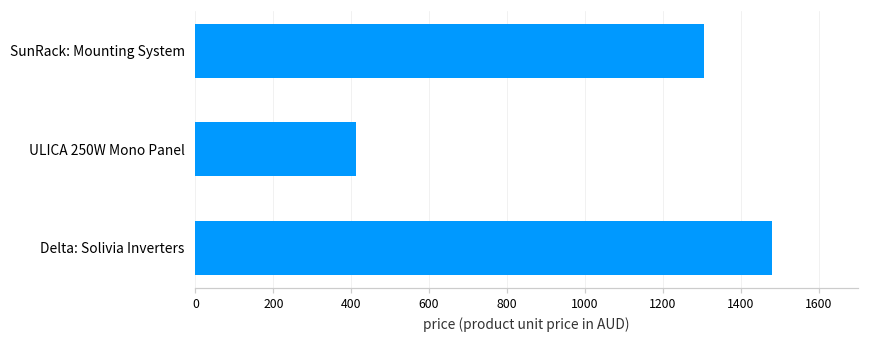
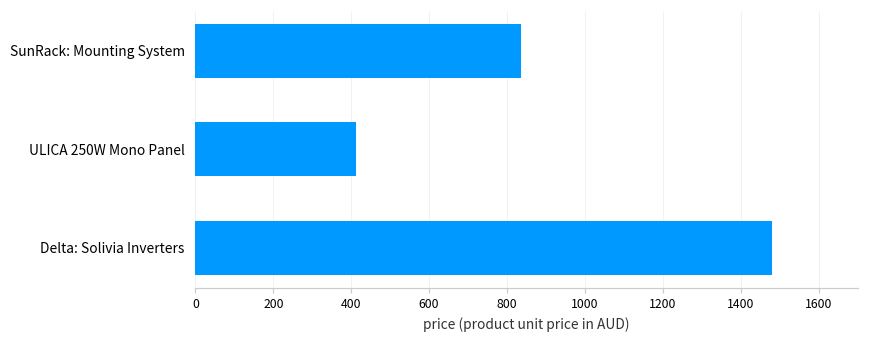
  {
-   "SunRack: Mounting System": 1310,
+   "SunRack: Mounting System": 840,
    "ULICA 250W Mono Panel": 410,
    "Delta: Solivia Inverters": 1480
  }
